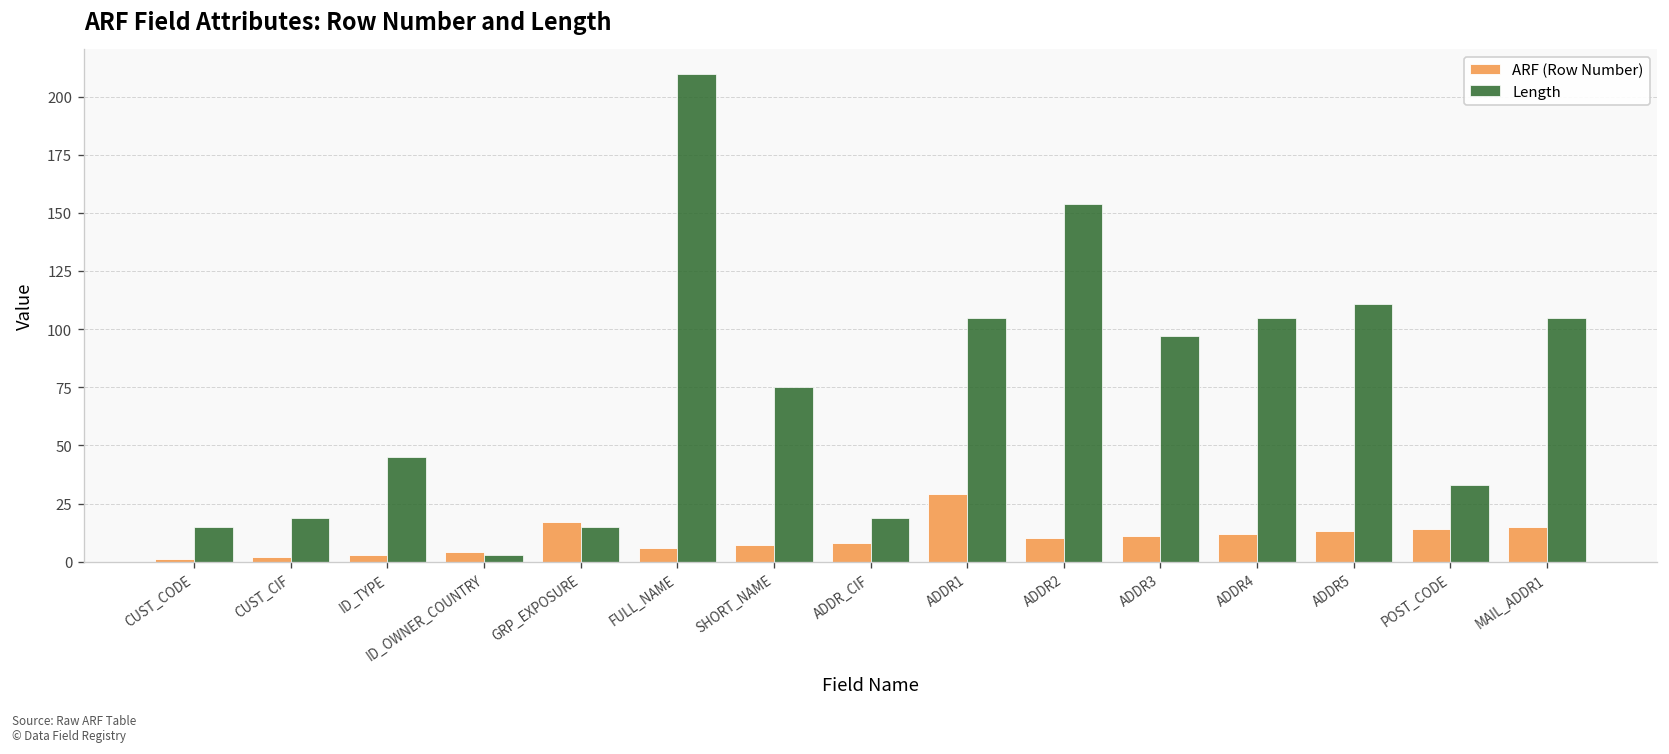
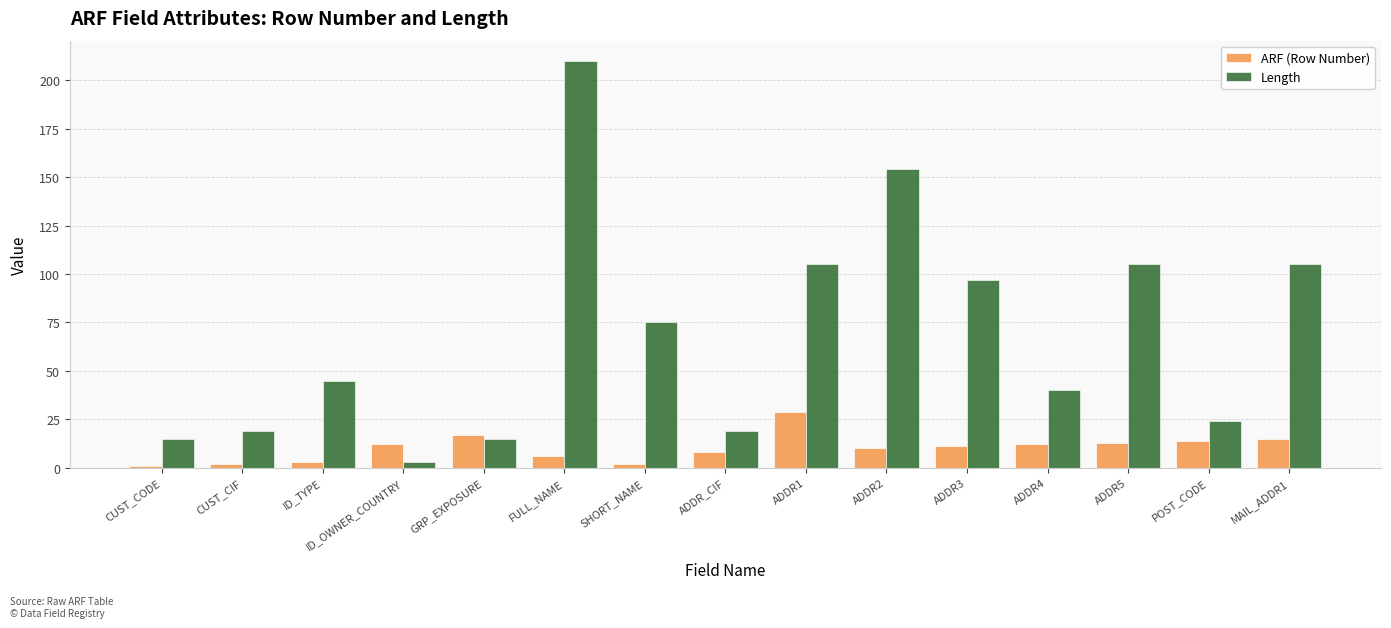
  {
    "ARF (Row Number)": {
      "CUST_CIF": 2,
      "ID_TYPE": 3,
-     "ID_OWNER_COUNTRY": 4,
+     "ID_OWNER_COUNTRY": 12,
      "GRP_EXPOSURE": 17,
      "FULL_NAME": 6,
-     "SHORT_NAME": 7,
+     "SHORT_NAME": 2,
      "ADDR_CIF": 8,
      "ADDR1": 29,
      "ADDR2": 10,
      "ADDR3": 11,
      "ADDR4": 12,
      "ADDR5": 13,
      "POST_CODE": 14,
      "MAIL_ADDR1": 15
    },
    "Length": {
      "CUST_CODE": 15,
      "CUST_CIF": 19,
      "ID_TYPE": 45,
      "ID_OWNER_COUNTRY": 3,
      "GRP_EXPOSURE": 15,
      "FULL_NAME": 210,
      "SHORT_NAME": 75,
      "ADDR_CIF": 19,
      "ADDR1": 105,
      "ADDR2": 154,
      "ADDR3": 97,
-     "ADDR4": 105,
-     "ADDR5": 111,
-     "POST_CODE": 33,
+     "ADDR4": 40,
+     "ADDR5": 105,
+     "POST_CODE": 24,
      "MAIL_ADDR1": 105
    }
  }
